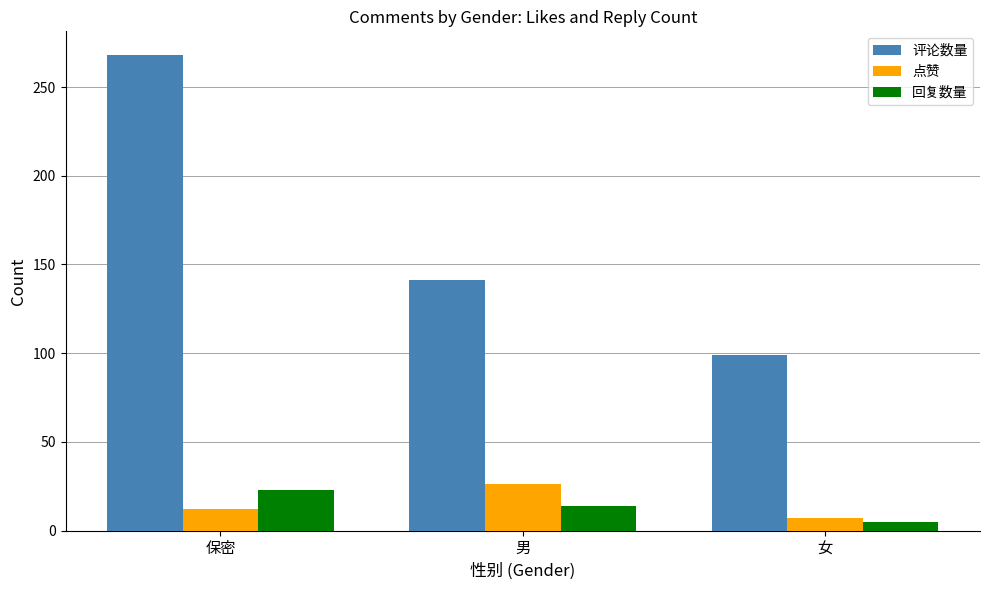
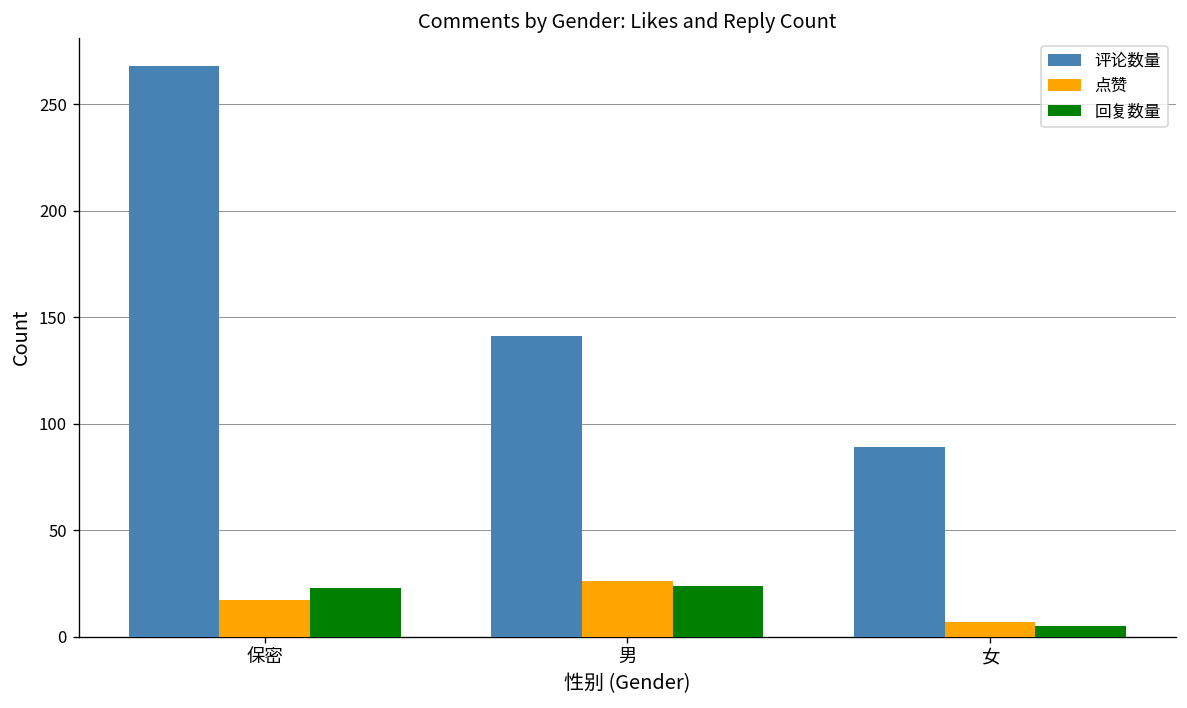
  {
    "评论数量": {
      "保密": 268,
      "男": 141,
-     "女": 99
+     "女": 89
    },
    "点赞": {
-     "保密": 12,
+     "保密": 17,
      "男": 26,
      "女": 7
    },
    "回复数量": {
      "保密": 23,
-     "男": 14,
+     "男": 24,
      "女": 5
    }
  }
